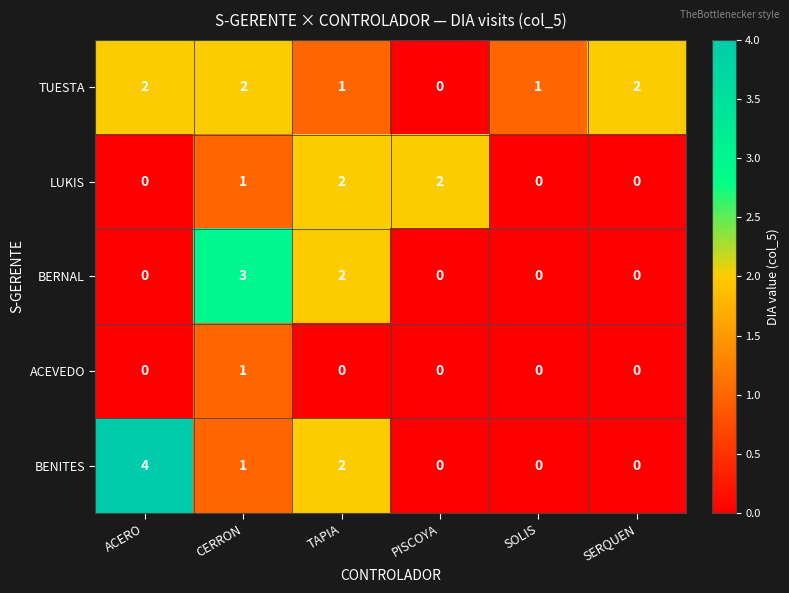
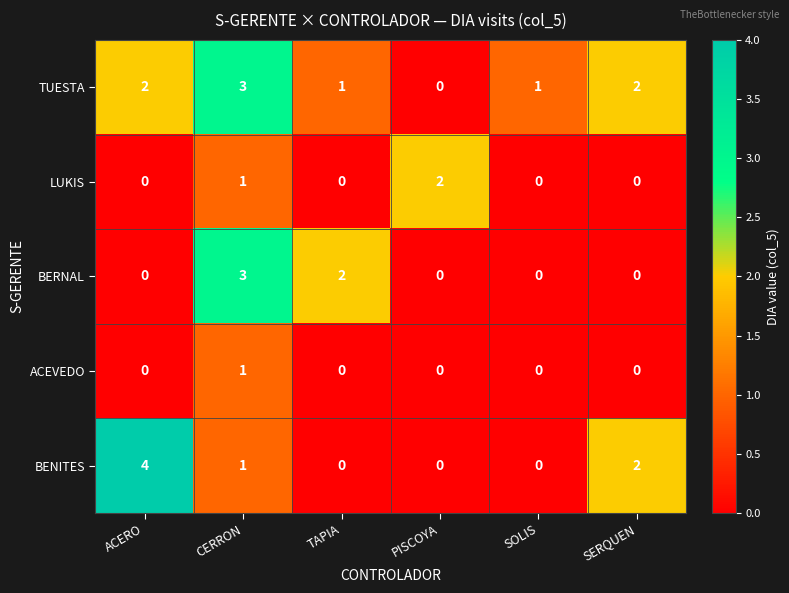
  {
    "TUESTA": {
      "ACERO": 2,
-     "CERRON": 2,
+     "CERRON": 3,
      "TAPIA": 1,
      "PISCOYA": 0,
      "SOLIS": 1,
      "SERQUEN": 2
    },
    "LUKIS": {
      "ACERO": 0,
      "CERRON": 1,
-     "TAPIA": 2,
+     "TAPIA": 0,
      "PISCOYA": 2,
      "SOLIS": 0,
      "SERQUEN": 0
    },
    "BERNAL": {
      "ACERO": 0,
      "CERRON": 3,
      "TAPIA": 2,
      "PISCOYA": 0,
      "SOLIS": 0,
      "SERQUEN": 0
    },
    "ACEVEDO": {
      "ACERO": 0,
      "CERRON": 1,
      "TAPIA": 0,
      "PISCOYA": 0,
      "SOLIS": 0,
      "SERQUEN": 0
    },
    "BENITES": {
      "ACERO": 4,
      "CERRON": 1,
-     "TAPIA": 2,
+     "TAPIA": 0,
      "PISCOYA": 0,
      "SOLIS": 0,
-     "SERQUEN": 0
+     "SERQUEN": 2
    }
  }
